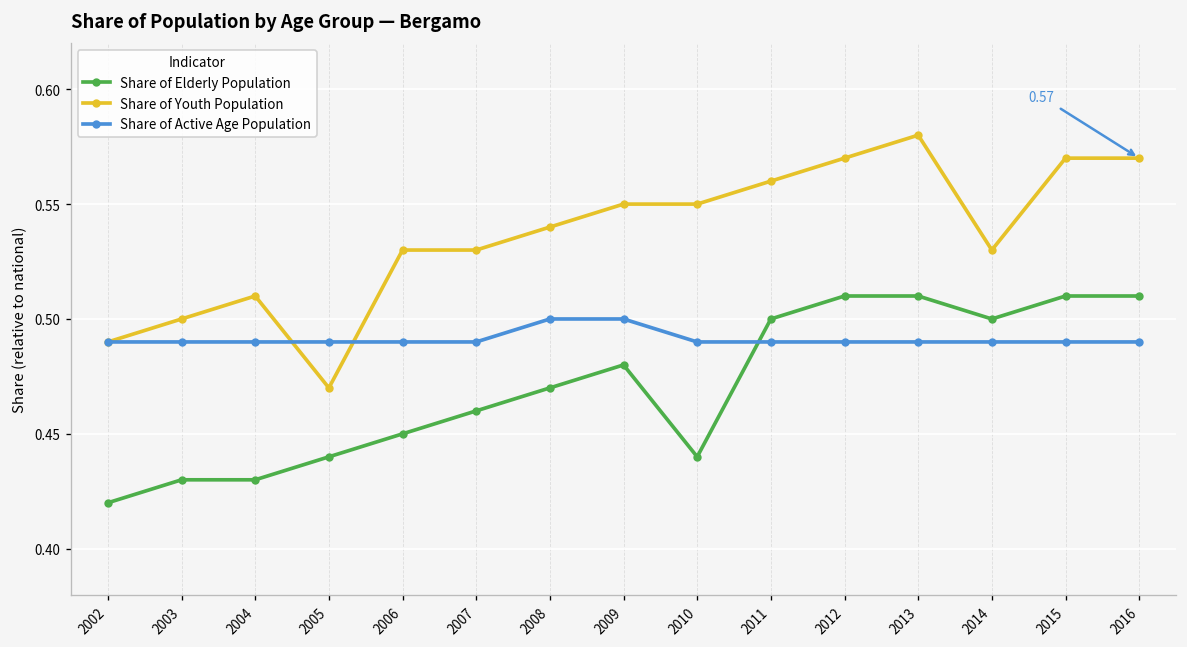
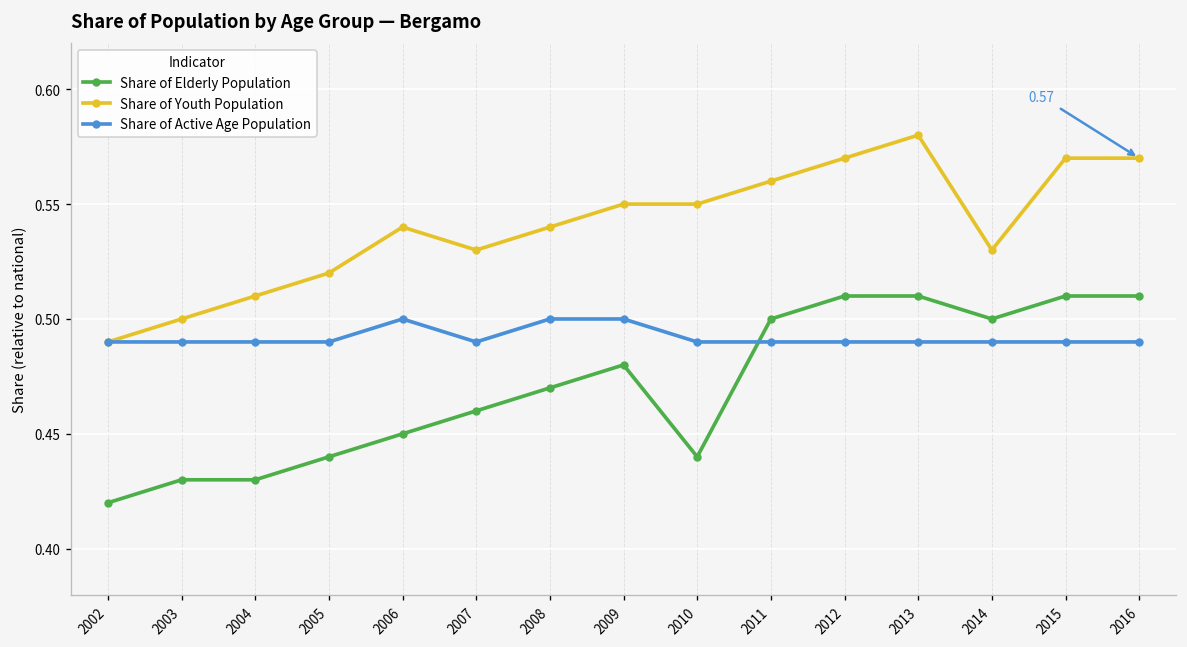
  {
    "Share of Elderly Population": {
      "2002": 0.42,
      "2003": 0.43,
      "2004": 0.43,
      "2005": 0.44,
      "2006": 0.45,
      "2007": 0.46,
      "2008": 0.47,
      "2009": 0.48,
      "2010": 0.44,
      "2011": 0.50,
      "2012": 0.51,
      "2013": 0.51,
      "2014": 0.50,
      "2015": 0.51,
      "2016": 0.51
    },
    "Share of Youth Population": {
      "2003": 0.50,
      "2004": 0.51,
-     "2005": 0.47,
-     "2006": 0.53,
+     "2005": 0.52,
+     "2006": 0.54,
      "2007": 0.53,
      "2008": 0.54,
      "2009": 0.55,
      "2010": 0.55,
      "2011": 0.56,
      "2012": 0.57,
      "2013": 0.58,
      "2014": 0.53,
      "2016": 0.57
    },
    "Share of Active Age Population": {
      "2003": 0.49,
      "2004": 0.49,
      "2005": 0.49,
-     "2006": 0.49,
+     "2006": 0.50,
      "2007": 0.49,
      "2008": 0.50,
      "2009": 0.50,
      "2010": 0.49,
      "2011": 0.49,
      "2012": 0.49,
      "2013": 0.49,
      "2014": 0.49,
      "2015": 0.49,
      "2016": 0.49
    }
  }
